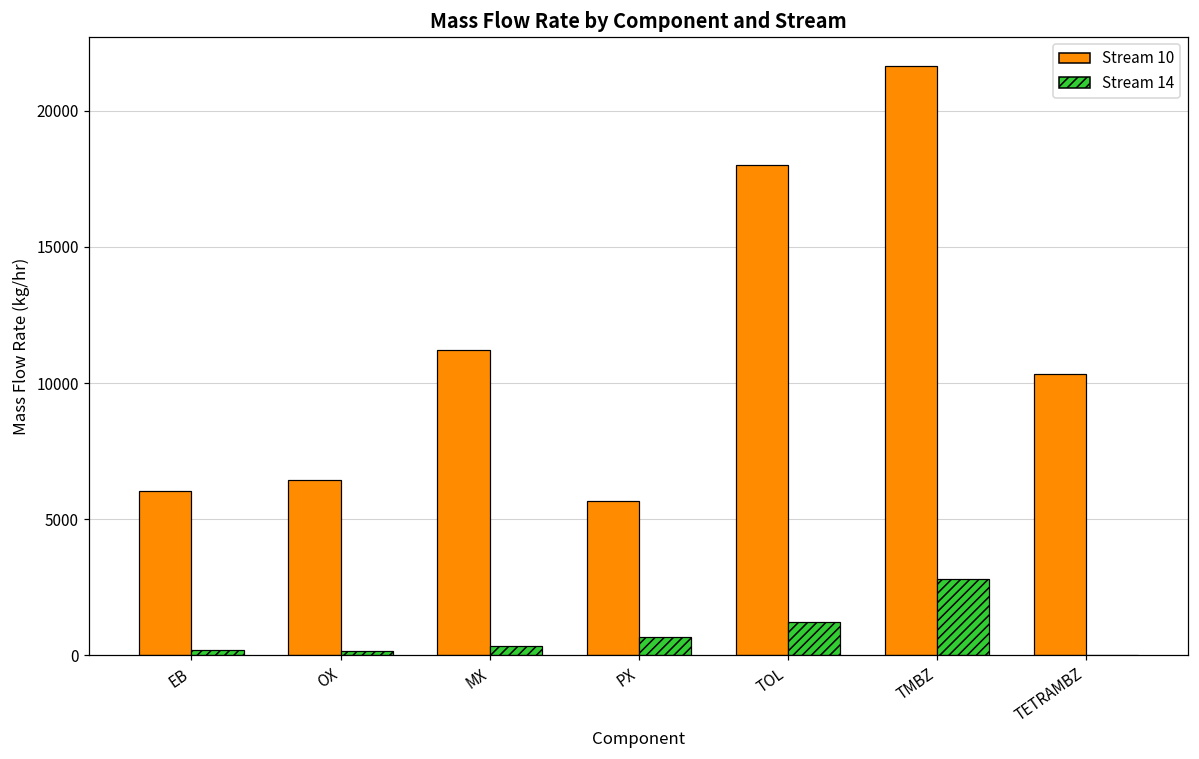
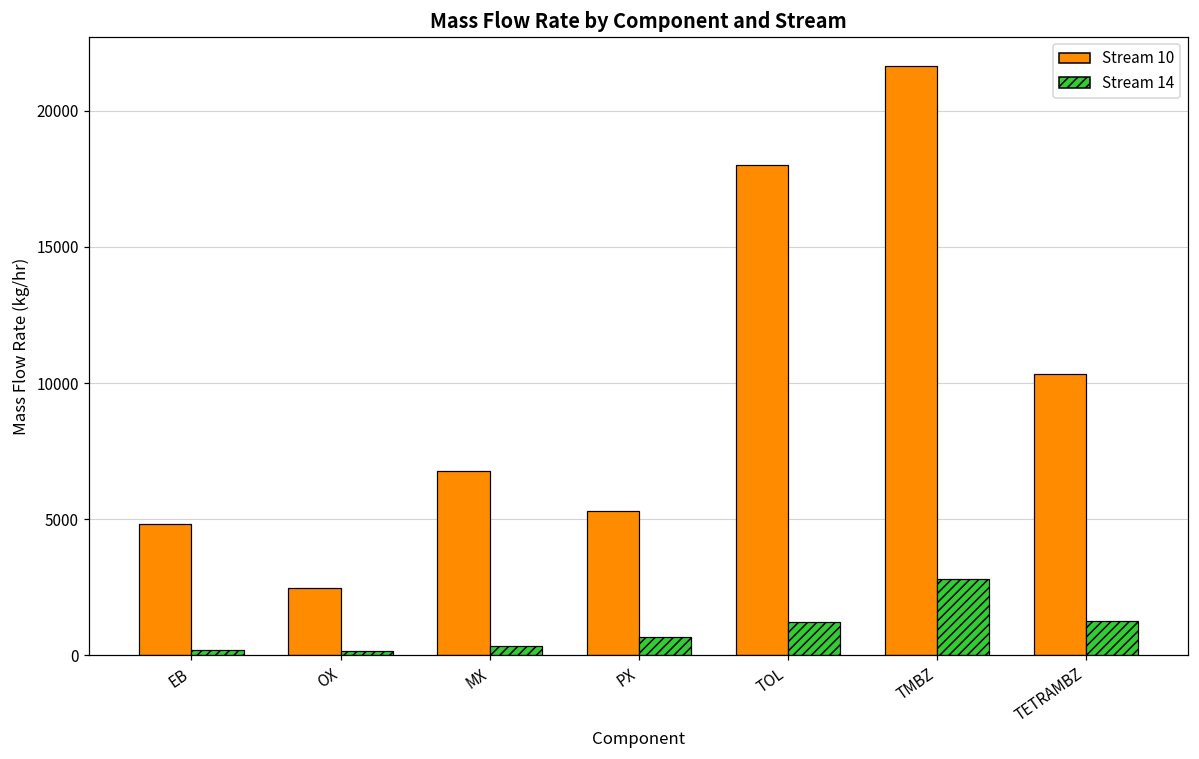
  {
    "Stream 10": {
-     "EB": 6000,
-     "OX": 6500,
-     "MX": 11200,
-     "PX": 5700,
+     "EB": 4800,
+     "OX": 2500,
+     "MX": 6800,
+     "PX": 5300,
      "TOL": 18000,
      "TMBZ": 21600,
      "TETRAMBZ": 10300
    },
    "Stream 14": {
      "EB": 200,
      "OX": 200,
      "MX": 300,
      "PX": 700,
      "TOL": 1200,
      "TMBZ": 2800,
-     "TETRAMBZ": 0
+     "TETRAMBZ": 1300
    }
  }
